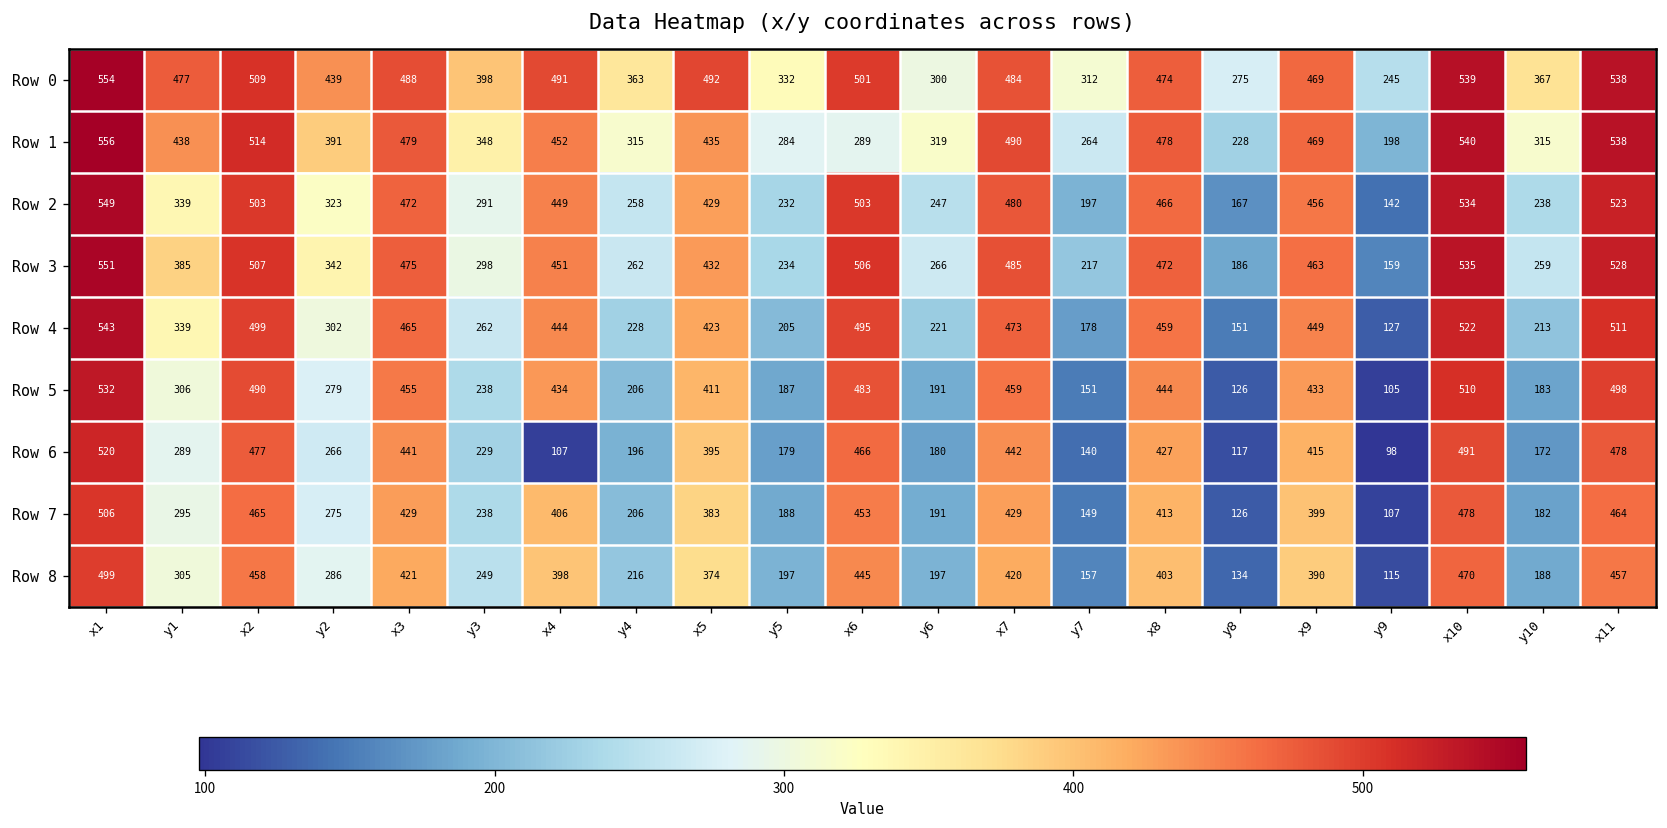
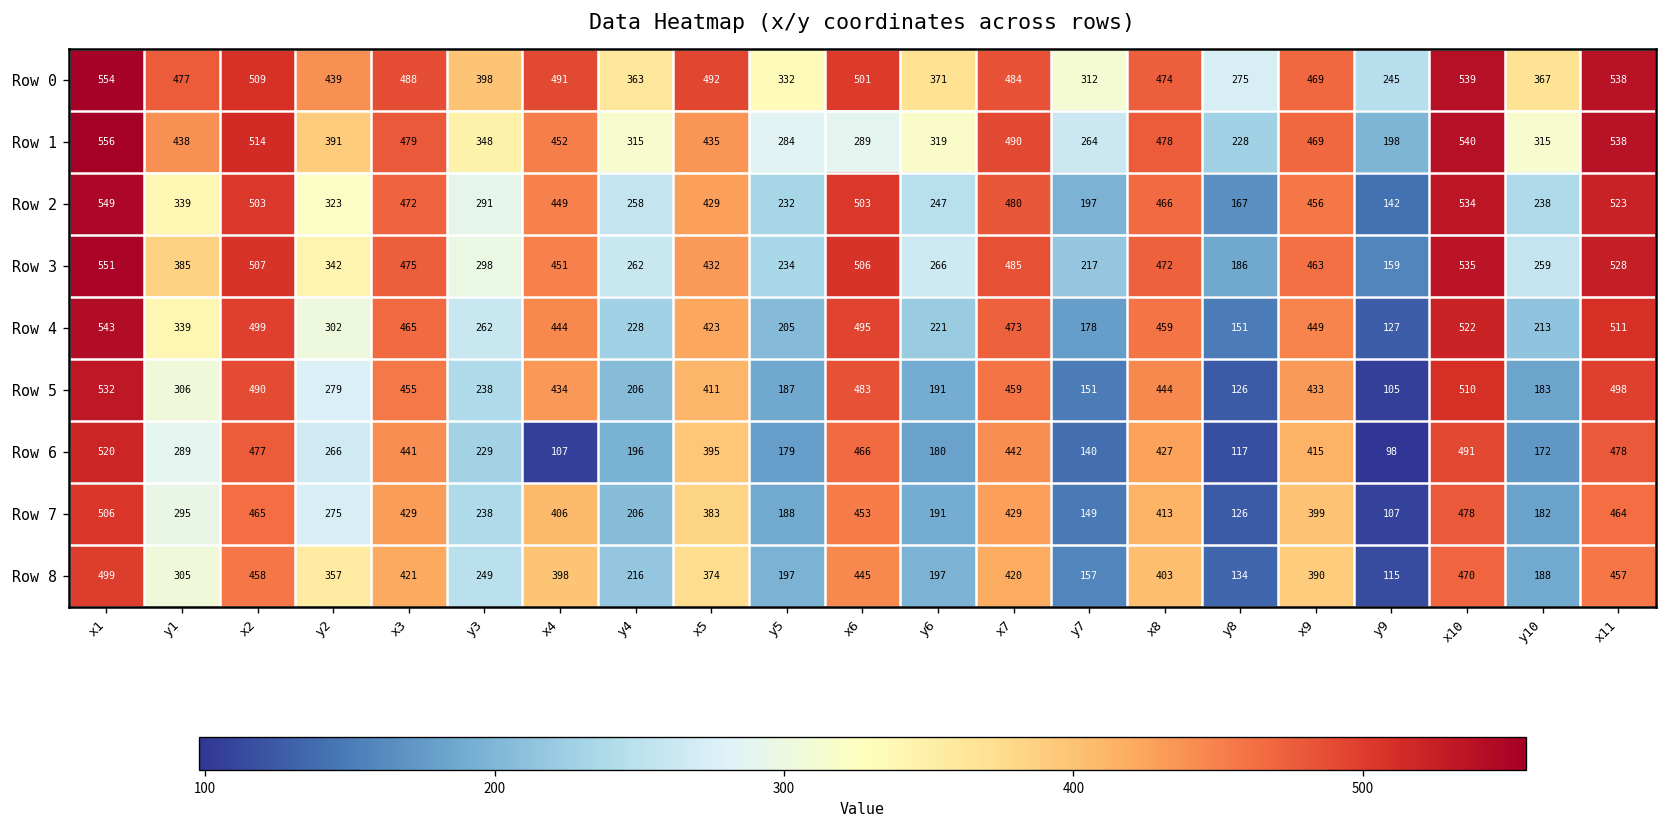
  {
    "Row 0": {
      "x1": 554,
      "y1": 477,
      "x2": 509,
      "y2": 439,
      "x3": 488,
      "y3": 398,
      "x4": 491,
      "y4": 363,
      "x5": 492,
      "y5": 332,
      "x6": 501,
-     "y6": 300,
+     "y6": 371,
      "x7": 484,
      "y7": 312,
      "x8": 474,
      "y8": 275,
      "x9": 469,
      "y9": 245,
      "x10": 539,
      "y10": 367,
      "x11": 538
    },
    "Row 1": {
      "x1": 556,
      "y1": 438,
      "x2": 514,
      "y2": 391,
      "x3": 479,
      "y3": 348,
      "x4": 452,
      "y4": 315,
      "x5": 435,
      "y5": 284,
      "x6": 289,
      "y6": 319,
      "x7": 490,
      "y7": 264,
      "x8": 478,
      "y8": 228,
      "x9": 469,
      "y9": 198,
      "x10": 540,
      "y10": 315,
      "x11": 538
    },
    "Row 2": {
      "x1": 549,
      "y1": 339,
      "x2": 503,
      "y2": 323,
      "x3": 472,
      "y3": 291,
      "x4": 449,
      "y4": 258,
      "x5": 429,
      "y5": 232,
      "x6": 503,
      "y6": 247,
      "x7": 480,
      "y7": 197,
      "x8": 466,
      "y8": 167,
      "x9": 456,
      "y9": 142,
      "x10": 534,
      "y10": 238,
      "x11": 523
    },
    "Row 3": {
      "x1": 551,
      "y1": 385,
      "x2": 507,
      "y2": 342,
      "x3": 475,
      "y3": 298,
      "x4": 451,
      "y4": 262,
      "x5": 432,
      "y5": 234,
      "x6": 506,
      "y6": 266,
      "x7": 485,
      "y7": 217,
      "x8": 472,
      "y8": 186,
      "x9": 463,
      "y9": 159,
      "x10": 535,
      "y10": 259,
      "x11": 528
    },
    "Row 4": {
      "x1": 543,
      "y1": 339,
      "x2": 499,
      "y2": 302,
      "x3": 465,
      "y3": 262,
      "x4": 444,
      "y4": 228,
      "x5": 423,
      "y5": 205,
      "x6": 495,
      "y6": 221,
      "x7": 473,
      "y7": 178,
      "x8": 459,
      "y8": 151,
      "x9": 449,
      "y9": 127,
      "x10": 522,
      "y10": 213,
      "x11": 511
    },
    "Row 5": {
      "x1": 532,
      "y1": 306,
      "x2": 490,
      "y2": 279,
      "x3": 455,
      "y3": 238,
      "x4": 434,
      "y4": 206,
      "x5": 411,
      "y5": 187,
      "x6": 483,
      "y6": 191,
      "x7": 459,
      "y7": 151,
      "x8": 444,
      "y8": 126,
      "x9": 433,
      "y9": 105,
      "x10": 510,
      "y10": 183,
      "x11": 498
    },
    "Row 6": {
      "x1": 520,
      "y1": 289,
      "x2": 477,
      "y2": 266,
      "x3": 441,
      "y3": 229,
      "x4": 107,
      "y4": 196,
      "x5": 395,
      "y5": 179,
      "x6": 466,
      "y6": 180,
      "x7": 442,
      "y7": 140,
      "x8": 427,
      "y8": 117,
      "x9": 415,
      "y9": 98,
      "x10": 491,
      "y10": 172,
      "x11": 478
    },
    "Row 7": {
      "x1": 506,
      "y1": 295,
      "x2": 465,
      "y2": 275,
      "x3": 429,
      "y3": 238,
      "x4": 406,
      "y4": 206,
      "x5": 383,
      "y5": 188,
      "x6": 453,
      "y6": 191,
      "x7": 429,
      "y7": 149,
      "x8": 413,
      "y8": 126,
      "x9": 399,
      "y9": 107,
      "x10": 478,
      "y10": 182,
      "x11": 464
    },
    "Row 8": {
      "x1": 499,
      "y1": 305,
      "x2": 458,
-     "y2": 286,
+     "y2": 357,
      "x3": 421,
      "y3": 249,
      "x4": 398,
      "y4": 216,
      "x5": 374,
      "y5": 197,
      "x6": 445,
      "y6": 197,
      "x7": 420,
      "y7": 157,
      "x8": 403,
      "y8": 134,
      "x9": 390,
      "y9": 115,
      "x10": 470,
      "y10": 188,
      "x11": 457
    }
  }
